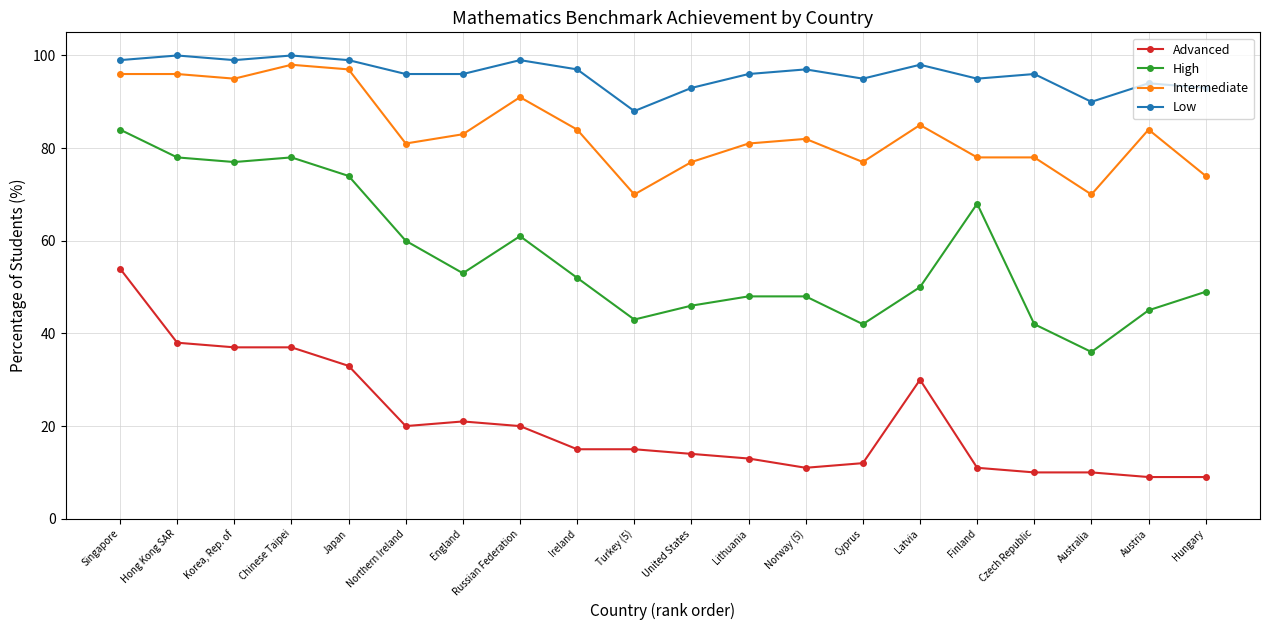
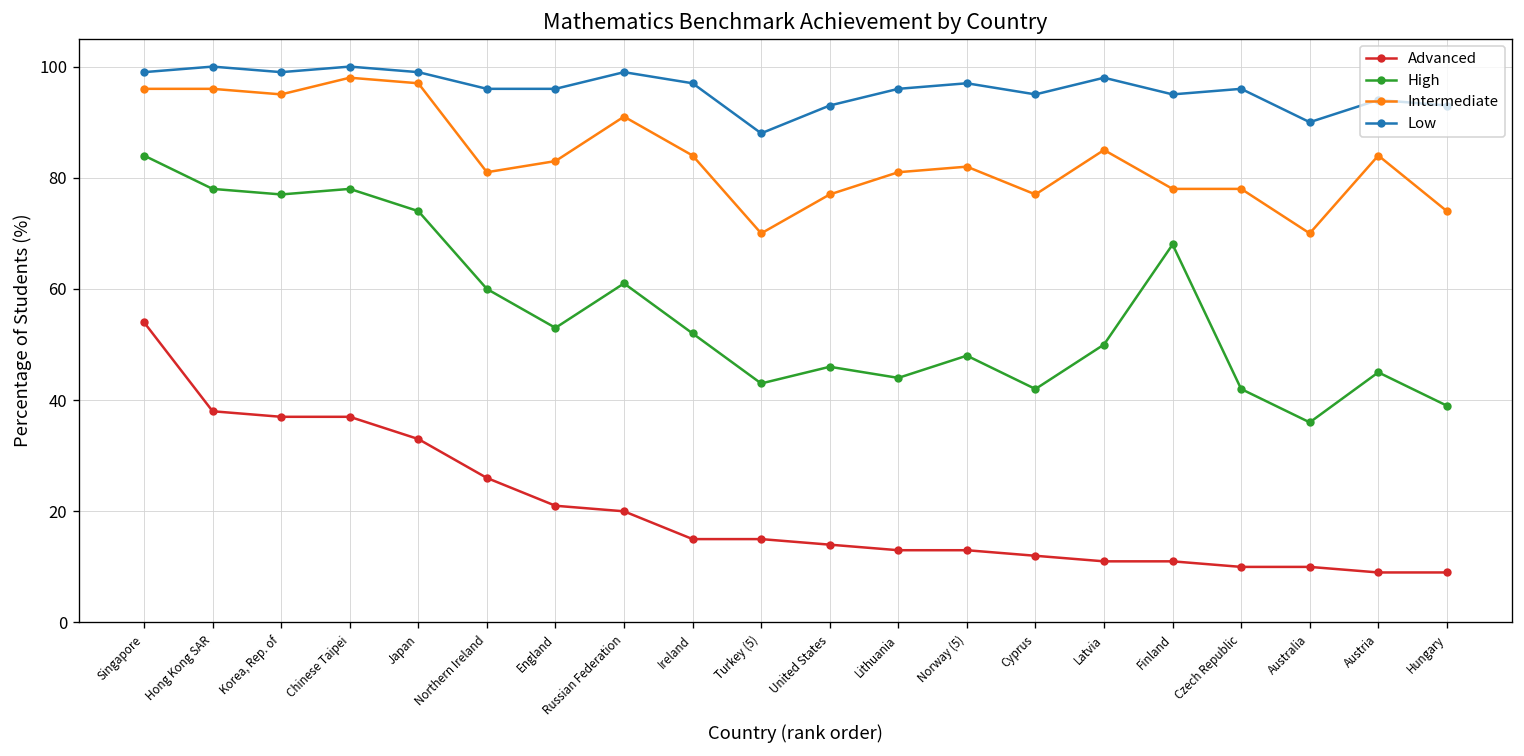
  {
    "Advanced": {
      "Singapore": 54,
      "Hong Kong SAR": 38,
      "Korea, Rep. of": 37,
      "Chinese Taipei": 37,
      "Japan": 33,
-     "Northern Ireland": 20,
+     "Northern Ireland": 26,
      "England": 21,
      "Russian Federation": 20,
      "Ireland": 15,
      "Turkey (5)": 15,
      "United States": 14,
      "Lithuania": 13,
-     "Norway (5)": 11,
+     "Norway (5)": 13,
      "Cyprus": 12,
-     "Latvia": 30,
+     "Latvia": 11,
      "Finland": 11,
      "Czech Republic": 10,
      "Australia": 10,
      "Austria": 9,
      "Hungary": 9
    },
    "High": {
      "Singapore": 84,
      "Hong Kong SAR": 78,
      "Korea, Rep. of": 77,
      "Chinese Taipei": 78,
      "Japan": 74,
      "Northern Ireland": 60,
      "England": 53,
      "Russian Federation": 61,
      "Ireland": 52,
      "Turkey (5)": 43,
      "United States": 46,
-     "Lithuania": 48,
+     "Lithuania": 44,
      "Norway (5)": 48,
      "Cyprus": 42,
      "Latvia": 50,
      "Finland": 68,
      "Czech Republic": 42,
      "Australia": 36,
      "Austria": 45,
-     "Hungary": 49
+     "Hungary": 39
    },
    "Intermediate": {
      "Singapore": 96,
      "Hong Kong SAR": 96,
      "Korea, Rep. of": 95,
      "Chinese Taipei": 98,
      "Japan": 97,
      "Northern Ireland": 81,
      "England": 83,
      "Russian Federation": 91,
      "Ireland": 84,
      "Turkey (5)": 70,
      "United States": 77,
      "Lithuania": 81,
      "Norway (5)": 82,
      "Cyprus": 77,
      "Latvia": 85,
      "Finland": 78,
      "Czech Republic": 78,
      "Australia": 70,
      "Austria": 84,
      "Hungary": 74
    },
    "Low": {
      "Singapore": 99,
      "Hong Kong SAR": 100,
      "Korea, Rep. of": 99,
      "Chinese Taipei": 100,
      "Japan": 99,
      "Northern Ireland": 96,
      "England": 96,
      "Russian Federation": 99,
      "Ireland": 97,
      "Turkey (5)": 88,
      "United States": 93,
      "Lithuania": 96,
      "Norway (5)": 97,
      "Cyprus": 95,
      "Latvia": 98,
      "Finland": 95,
      "Czech Republic": 96,
      "Australia": 90
    }
  }
